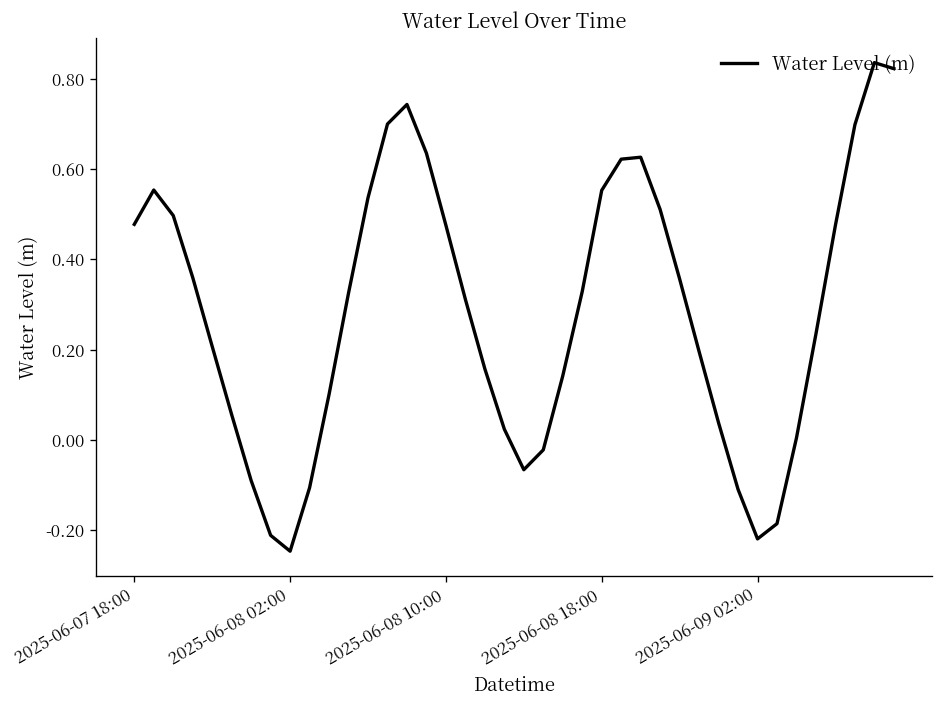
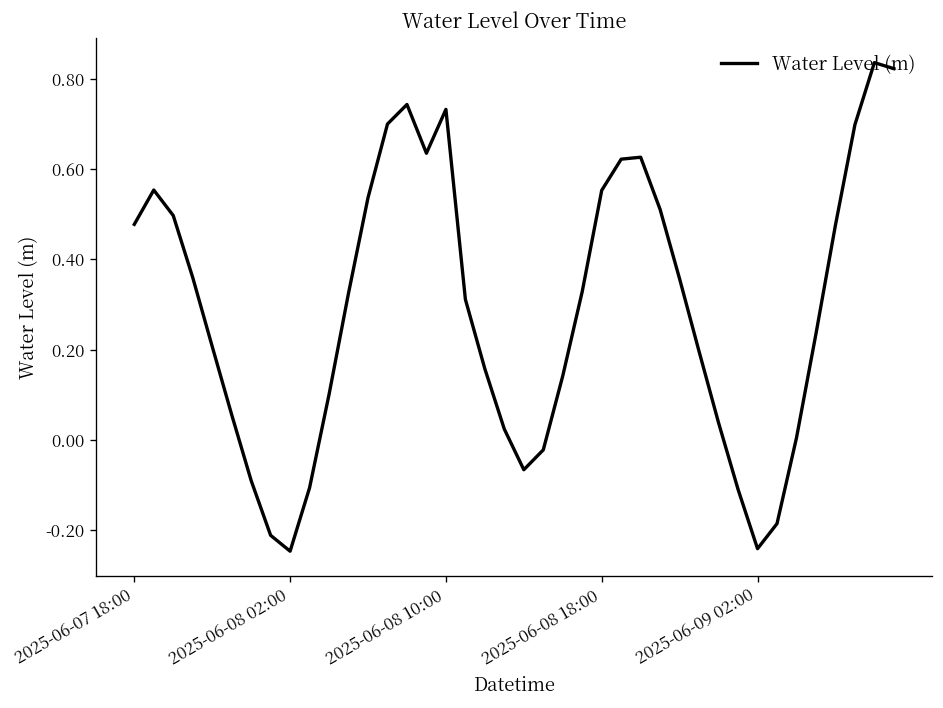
  {
    "2025-06-07 18:00": 0.48,
    "2025-06-08 02:00": -0.25,
-   "2025-06-08 10:00": 0.48,
+   "2025-06-08 10:00": 0.73,
    "2025-06-08 18:00": 0.55,
-   "2025-06-09 02:00": -0.22
+   "2025-06-09 02:00": -0.24
  }
